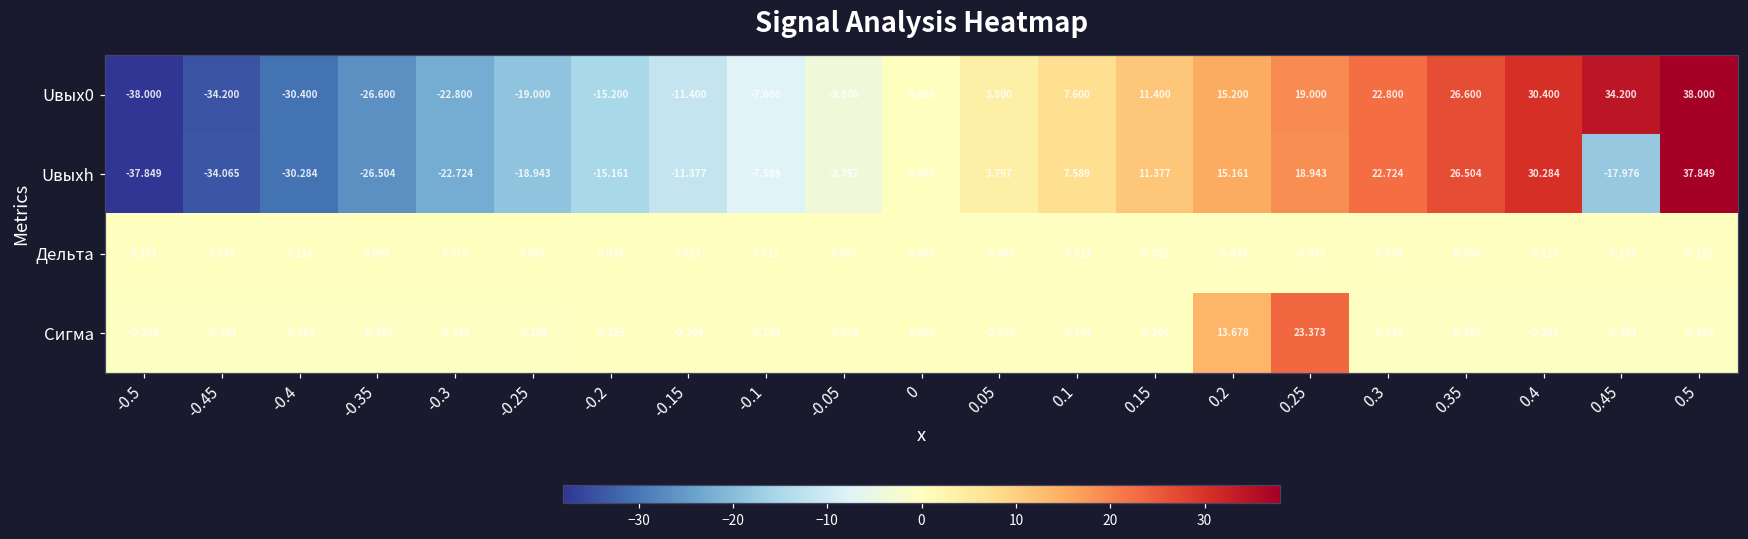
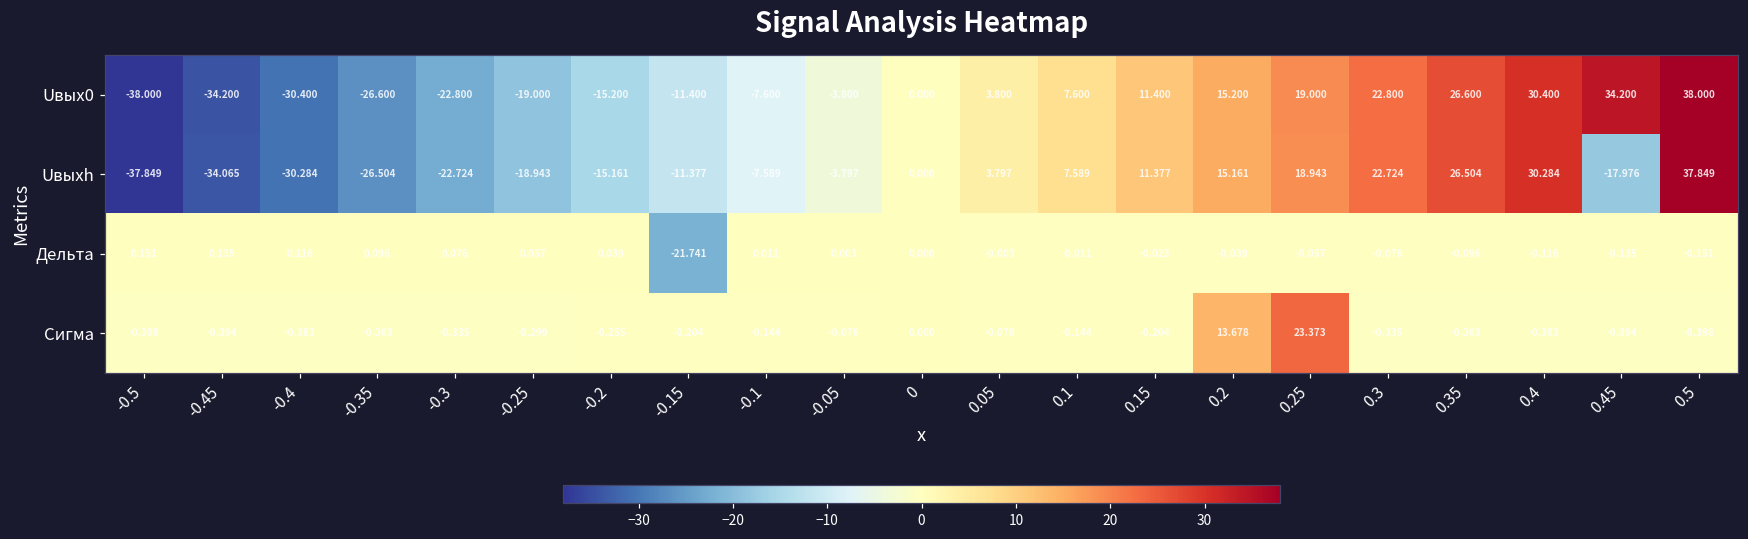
  {
    "Uвых0": {
      "-0.5": -38.000,
      "-0.45": -34.200,
      "-0.4": -30.400,
      "-0.35": -26.600,
      "-0.3": -22.800,
      "-0.25": -19.000,
      "-0.2": -15.200,
      "-0.15": -11.400,
      "0": 0.000,
      "0.05": 3.800,
      "0.1": 7.600,
      "0.15": 11.400,
      "0.2": 15.200,
      "0.25": 19.000,
      "0.3": 22.800,
      "0.35": 26.600,
      "0.4": 30.400,
      "0.45": 34.200,
      "0.5": 38.000
    },
    "Uвыхh": {
      "-0.5": -37.849,
      "-0.45": -34.065,
      "-0.4": -30.284,
      "-0.35": -26.504,
      "-0.3": -22.724,
      "-0.25": -18.943,
      "-0.2": -15.161,
      "-0.15": -11.377,
      "0": 0.000,
      "0.05": 3.797,
      "0.1": 7.589,
      "0.15": 11.377,
      "0.2": 15.161,
      "0.25": 18.943,
      "0.3": 22.724,
      "0.35": 26.504,
      "0.4": 30.284,
      "0.45": -17.976,
      "0.5": 37.849
    },
    "Дельта": {
      "-0.5": 0.151,
      "-0.45": 0.135,
      "-0.4": 0.116,
      "-0.35": 0.096,
      "-0.3": 0.076,
      "-0.25": 0.057,
      "-0.2": 0.039,
-     "-0.15": 0.023,
+     "-0.15": -21.741,
      "-0.1": 0.011,
      "-0.05": 0.003,
      "0": 0.000,
      "0.05": -0.003,
      "0.1": -0.011,
      "0.15": -0.023,
      "0.2": -0.039,
      "0.25": -0.057,
      "0.3": -0.076,
      "0.35": -0.096,
      "0.4": -0.116,
      "0.45": -0.135,
      "0.5": -0.151
    },
    "Сигма": {
      "-0.5": -0.398,
      "-0.45": -0.394,
      "-0.4": -0.383,
      "-0.35": -0.363,
      "-0.3": -0.335,
      "-0.25": -0.299,
      "-0.2": -0.255,
      "-0.15": -0.204,
      "-0.1": -0.144,
      "-0.05": -0.076,
      "0": 0.000,
      "0.05": -0.076,
      "0.1": -0.144,
      "0.15": -0.204,
      "0.2": 13.678,
      "0.25": 23.373,
      "0.3": -0.335,
      "0.35": -0.363,
      "0.4": -0.383,
      "0.45": -0.394,
      "0.5": -0.398
    }
  }
